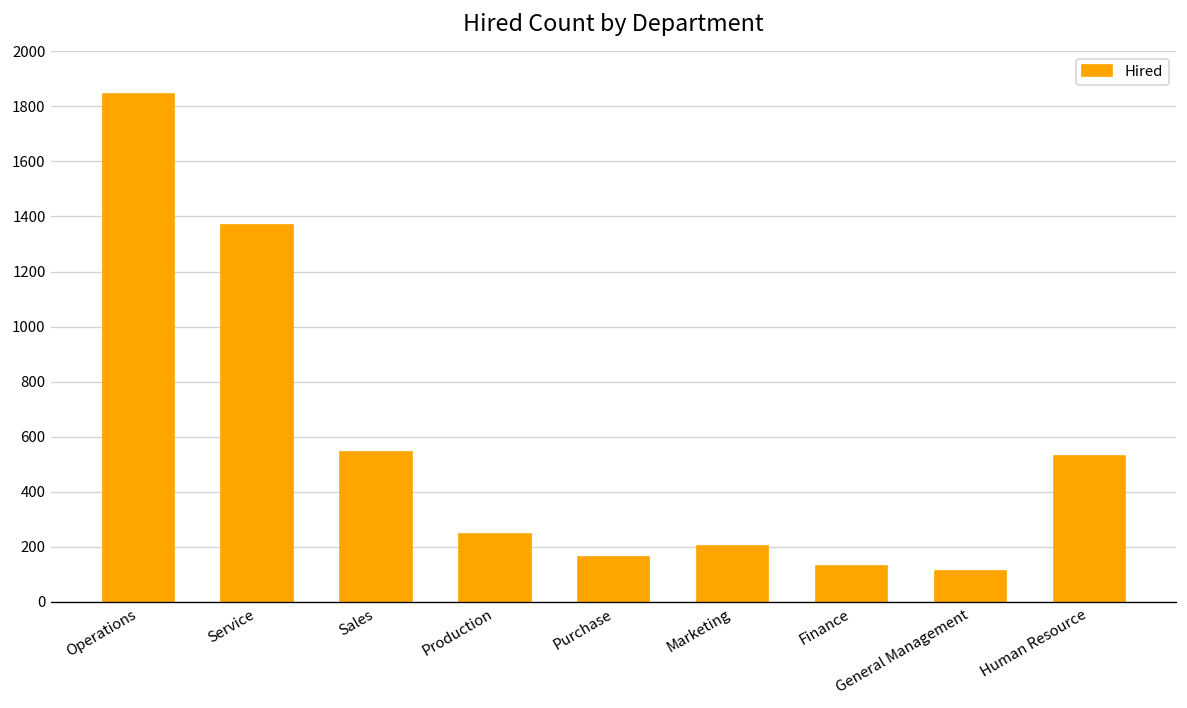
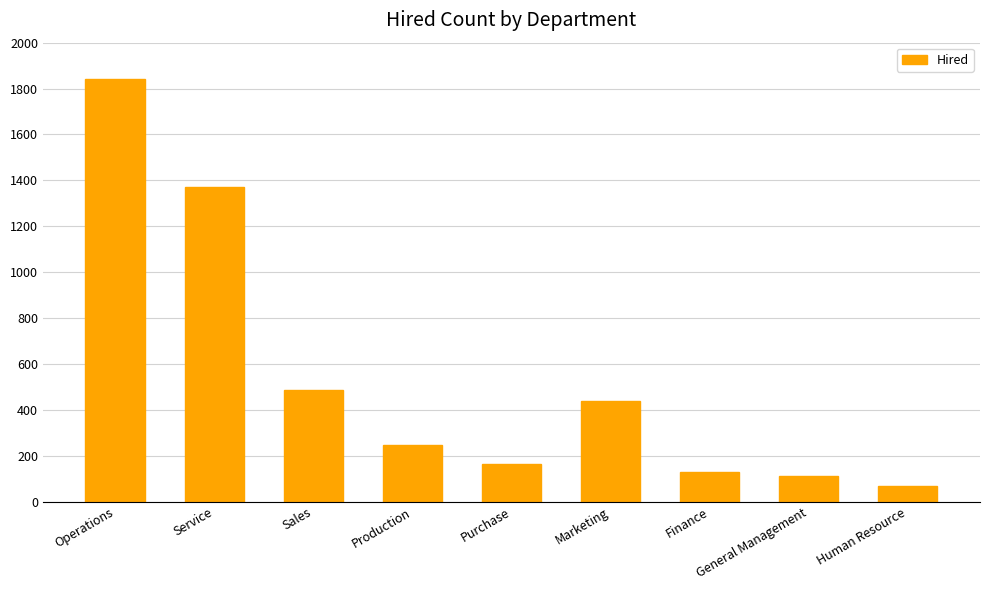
  {
    "Operations": 1840,
    "Service": 1370,
-   "Sales": 540,
+   "Sales": 490,
    "Production": 250,
    "Purchase": 160,
-   "Marketing": 200,
+   "Marketing": 440,
    "Finance": 130,
    "General Management": 110,
-   "Human Resource": 530
+   "Human Resource": 70
  }
